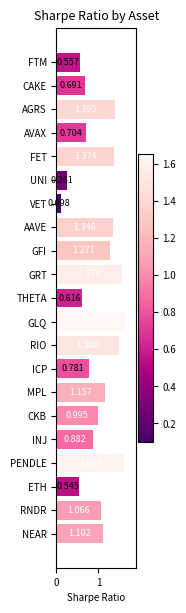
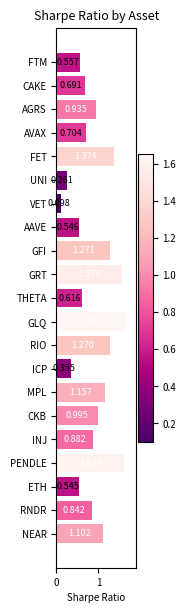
  {
    "FTM": 0.557,
    "CAKE": 0.691,
-   "AGRS": 1.4,
+   "AGRS": 0.9,
    "AVAX": 0.704,
    "UNI": 0.261,
    "VET": 0.098,
-   "AAVE": 1.346,
+   "AAVE": 0.546,
    "GFI": 1.271,
    "THETA": 0.616,
-   "RIO": 1.5,
-   "ICP": 0.781,
+   "RIO": 1.3,
+   "ICP": 0.355,
    "MPL": 1.157,
    "CKB": 0.995,
    "INJ": 0.882,
    "ETH": 0.545,
-   "RNDR": 1.066,
+   "RNDR": 0.842,
    "NEAR": 1.102
  }
